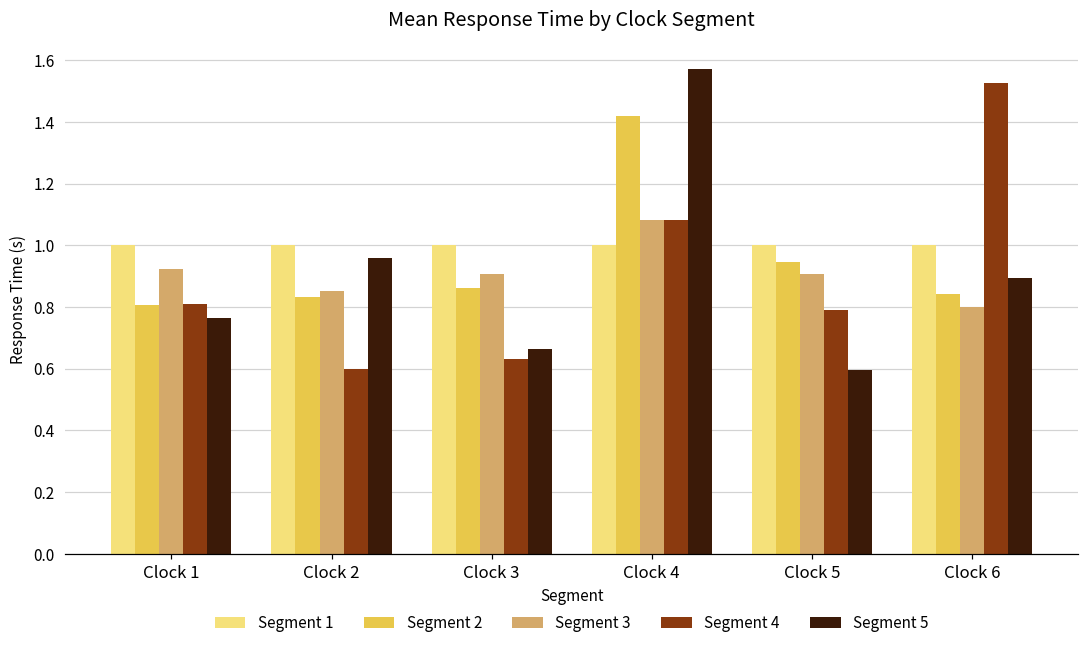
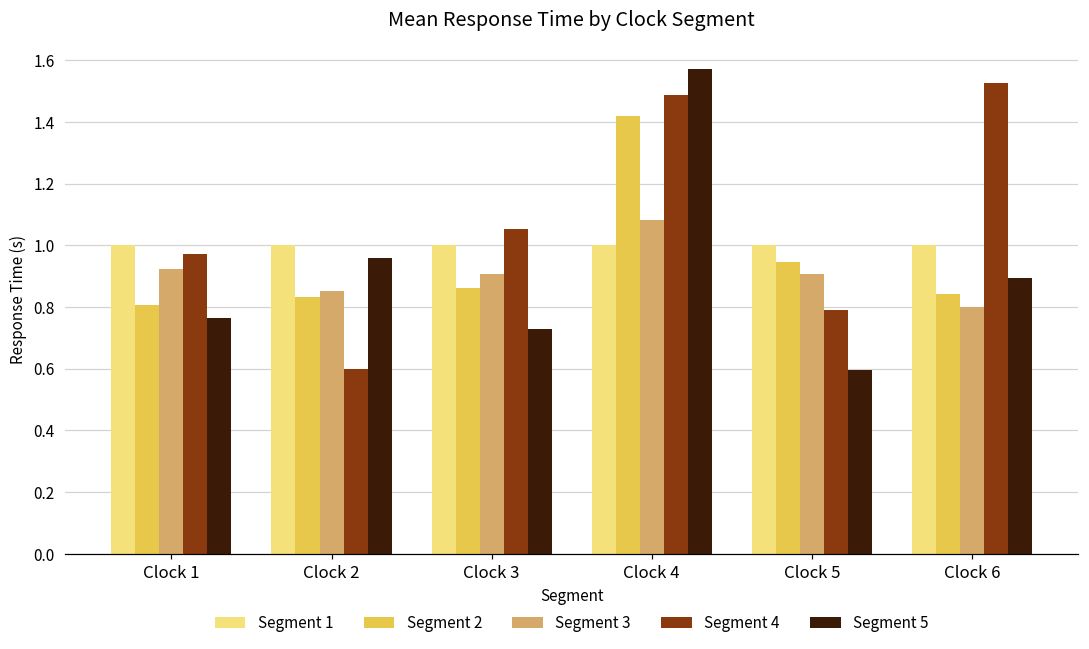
  {
    "Segment 4": {
-     "Clock 1": 0.81,
+     "Clock 1": 0.97,
      "Clock 2": 0.60,
-     "Clock 3": 0.63,
-     "Clock 4": 1.08,
+     "Clock 3": 1.05,
+     "Clock 4": 1.49,
      "Clock 5": 0.79,
      "Clock 6": 1.53
    },
    "Segment 5": {
      "Clock 1": 0.77,
      "Clock 2": 0.96,
-     "Clock 3": 0.67,
+     "Clock 3": 0.73,
      "Clock 4": 1.57,
      "Clock 5": 0.60,
      "Clock 6": 0.90
    }
  }
